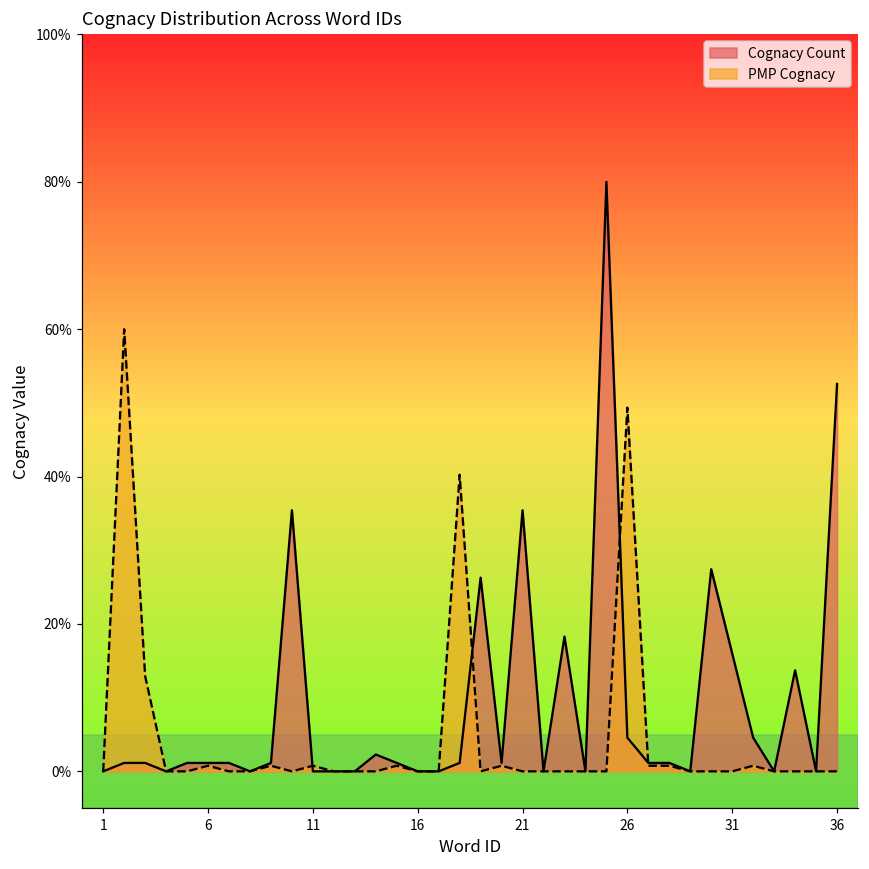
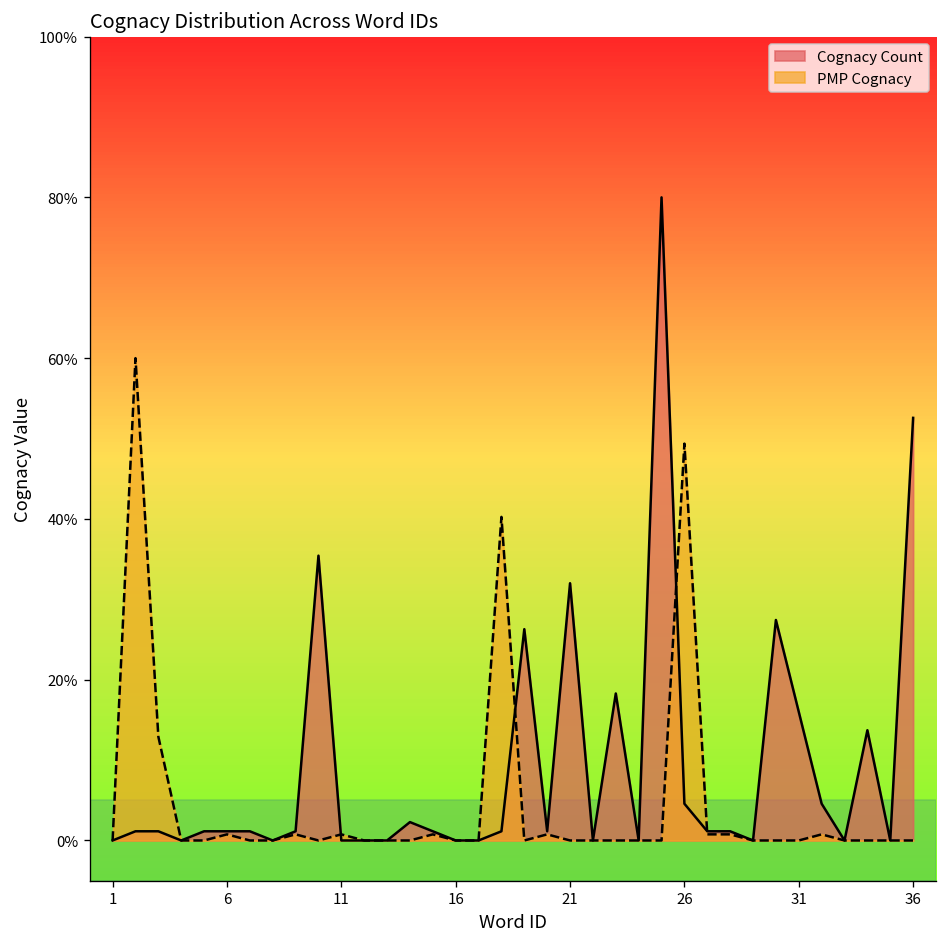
  {
    "Cognacy Count": {
-     "21": "35%",
+     "21": "32%",
      "31": "16%",
      "36": "53%"
    },
    "PMP Cognacy": {
      "26": "49%"
    }
  }
